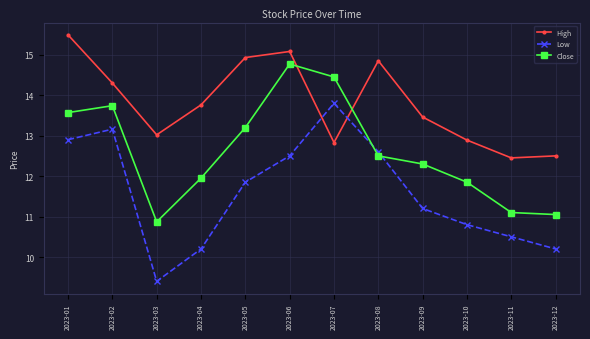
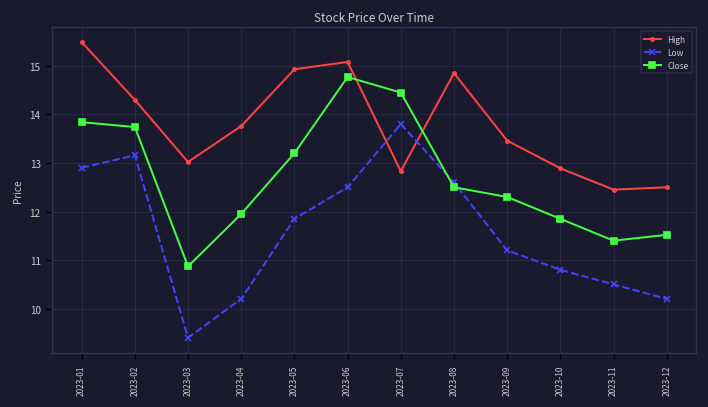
  {
    "High": {
      "2023-01": 15.5,
      "2023-02": 14.3,
      "2023-03": 13.0,
      "2023-04": 13.8,
      "2023-05": 14.9,
      "2023-06": 15.1,
      "2023-07": 12.8,
      "2023-08": 14.9,
      "2023-09": 13.5,
      "2023-10": 12.9,
      "2023-11": 12.5,
      "2023-12": 12.5
    },
    "Low": {
      "2023-01": 12.9,
      "2023-02": 13.2,
      "2023-03": 9.4,
      "2023-04": 10.2,
      "2023-05": 11.9,
      "2023-06": 12.5,
      "2023-07": 13.8,
      "2023-08": 12.6,
      "2023-09": 11.2,
      "2023-10": 10.8,
      "2023-11": 10.5,
      "2023-12": 10.2
    },
    "Close": {
-     "2023-01": 13.6,
+     "2023-01": 13.8,
      "2023-02": 13.7,
      "2023-03": 10.9,
      "2023-04": 12.0,
      "2023-05": 13.2,
      "2023-06": 14.8,
      "2023-07": 14.5,
      "2023-08": 12.5,
      "2023-09": 12.3,
      "2023-10": 11.9,
-     "2023-11": 11.1,
-     "2023-12": 11.1
+     "2023-11": 11.4,
+     "2023-12": 11.5
    }
  }
